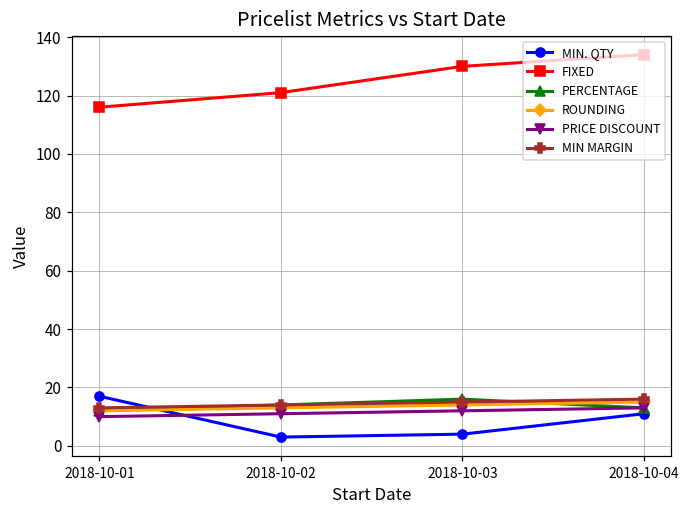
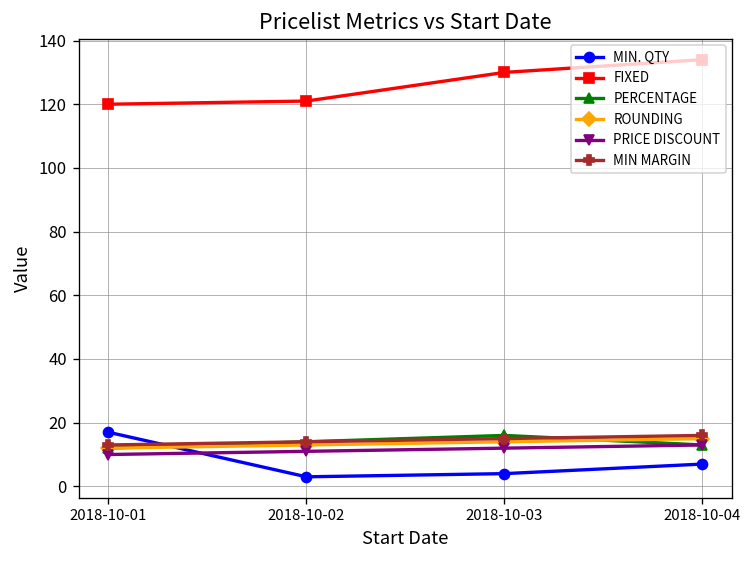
  {
    "MIN. QTY": {
      "2018-10-01": 17,
      "2018-10-02": 3,
      "2018-10-03": 4,
-     "2018-10-04": 11
+     "2018-10-04": 7
    },
    "FIXED": {
-     "2018-10-01": 116,
+     "2018-10-01": 120,
      "2018-10-02": 121,
      "2018-10-03": 130
    },
    "PERCENTAGE": {
      "2018-10-03": 16
    },
    "ROUNDING": {
      "2018-10-02": 13,
      "2018-10-03": 14,
      "2018-10-04": 15
    },
    "PRICE DISCOUNT": {
      "2018-10-01": 10,
      "2018-10-02": 11,
      "2018-10-03": 12
    },
    "MIN MARGIN": {
      "2018-10-01": 13,
      "2018-10-03": 15,
      "2018-10-04": 16
    }
  }
